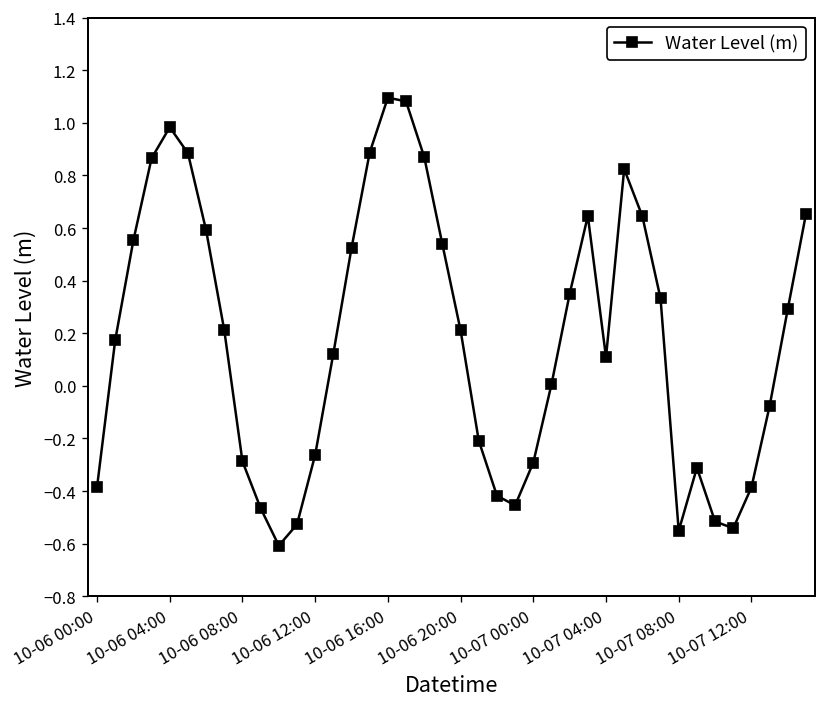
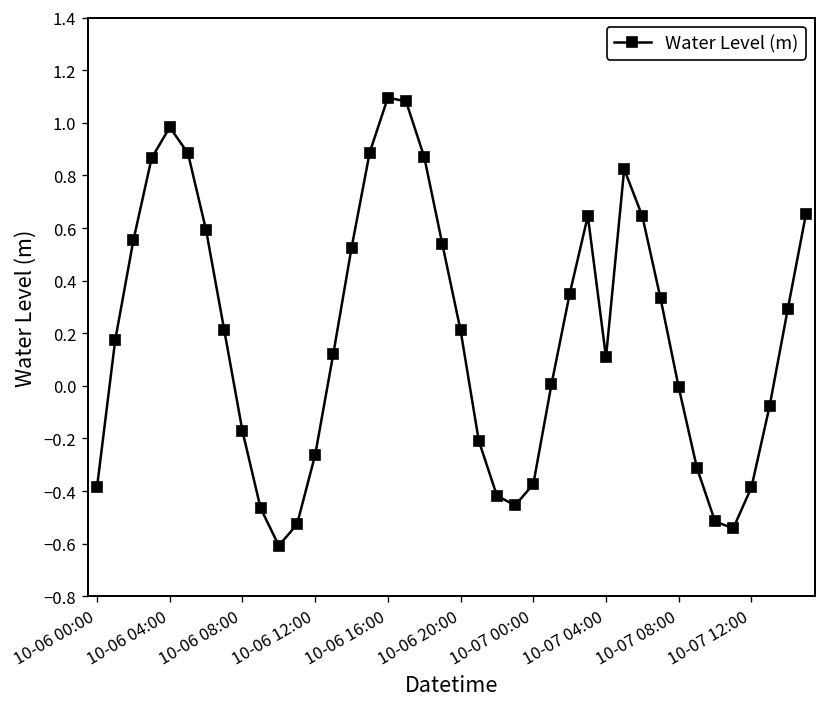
  {
    "10-06 00:00": -0.38,
    "10-06 04:00": 0.98,
-   "10-06 08:00": -0.29,
+   "10-06 08:00": -0.17,
    "10-06 12:00": -0.26,
    "10-06 16:00": 1.10,
    "10-06 20:00": 0.21,
-   "10-07 00:00": -0.29,
+   "10-07 00:00": -0.37,
    "10-07 04:00": 0.11,
-   "10-07 08:00": -0.55,
+   "10-07 08:00": -0.01,
    "10-07 12:00": -0.39
  }
